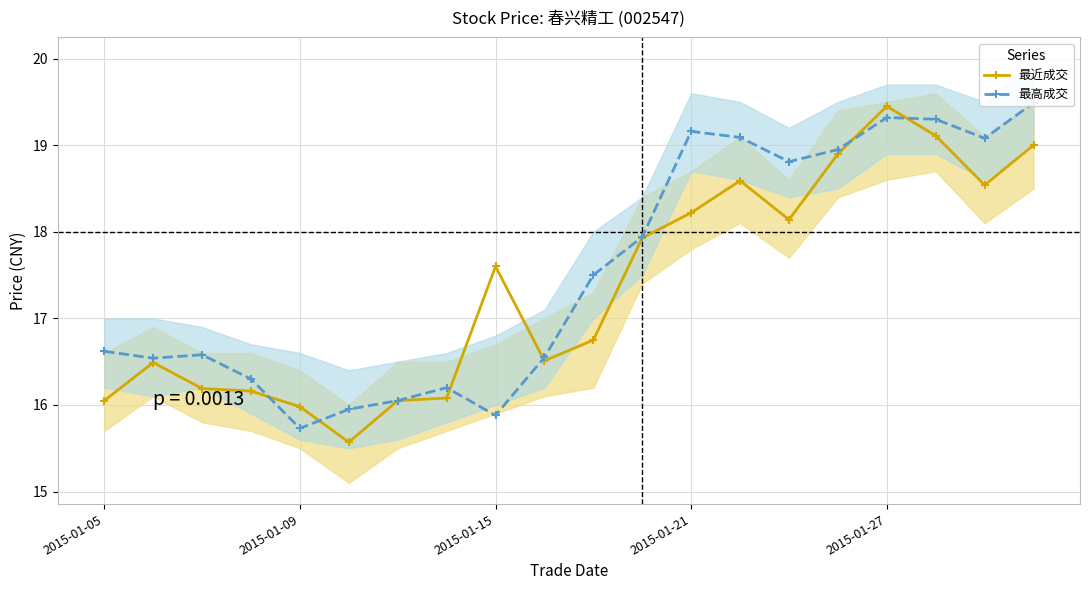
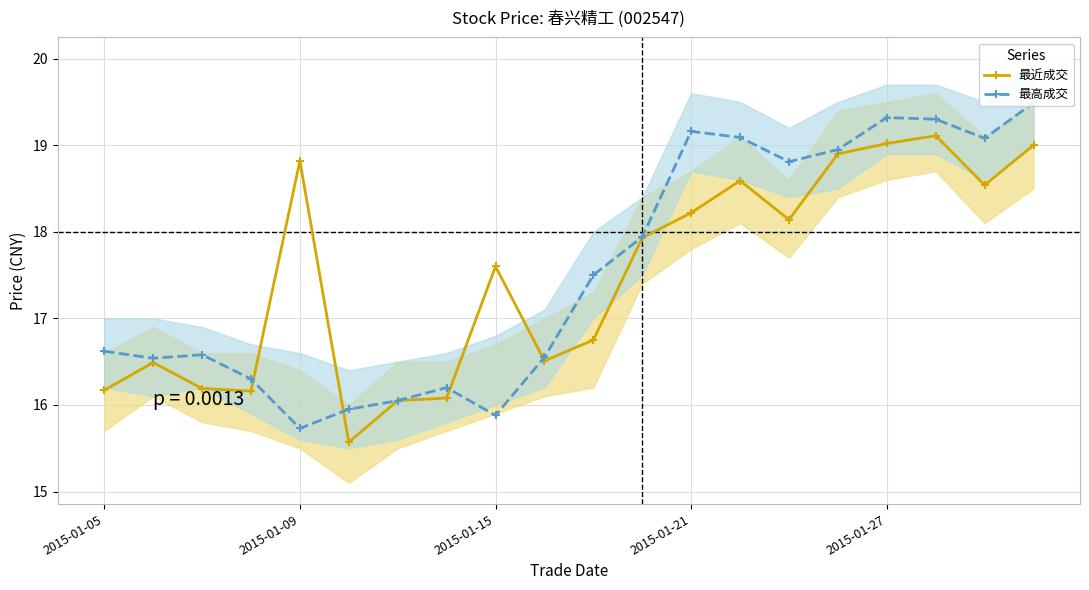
  {
    "最近成交": {
-     "2015-01-05": 16.1,
-     "2015-01-09": 16.0,
+     "2015-01-05": 16.2,
+     "2015-01-09": 18.8,
      "2015-01-15": 17.6,
      "2015-01-21": 18.2,
-     "2015-01-27": 19.5
+     "2015-01-27": 19.0
    },
    "最高成交": {
      "2015-01-09": 15.7,
      "2015-01-15": 15.9,
      "2015-01-21": 19.2,
      "2015-01-27": 19.3
    }
  }
